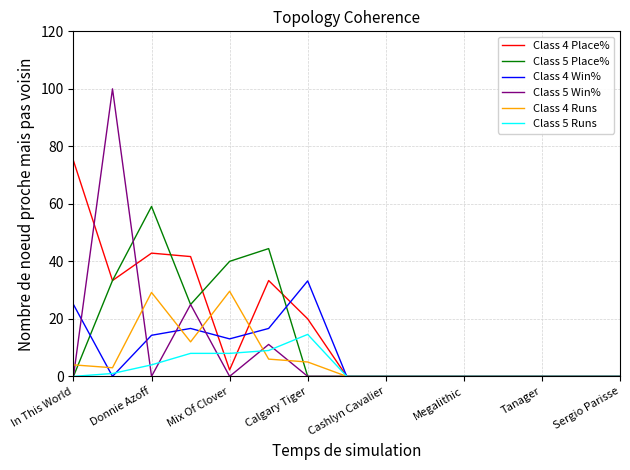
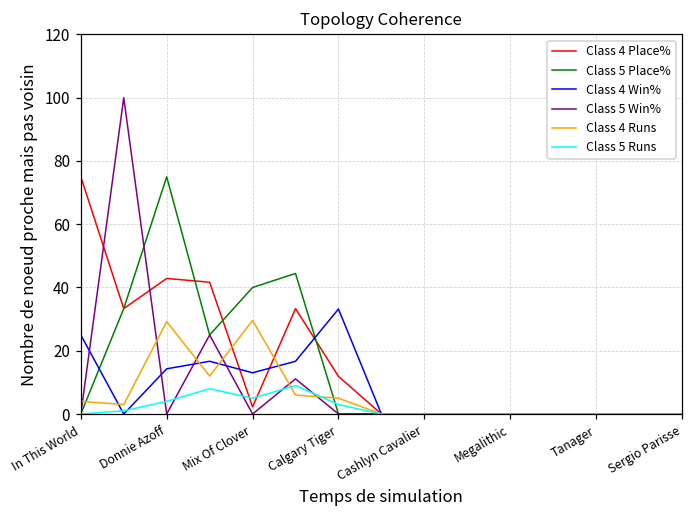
  {
    "Class 4 Place%": {
      "In This World": 75,
      "Donnie Azoff": 43,
      "Mix Of Clover": 2,
-     "Calgary Tiger": 20
+     "Calgary Tiger": 12
    },
    "Class 5 Place%": {
-     "Donnie Azoff": 59,
+     "Donnie Azoff": 75,
      "Mix Of Clover": 40
    },
    "Class 4 Win%": {
      "In This World": 25,
      "Donnie Azoff": 14,
      "Mix Of Clover": 13,
      "Calgary Tiger": 33
    },
    "Class 5 Win%": {
      "Donnie Azoff": 0,
      "Mix Of Clover": 0
    },
    "Class 4 Runs": {
      "In This World": 4,
      "Donnie Azoff": 29,
      "Mix Of Clover": 30,
      "Calgary Tiger": 5
    },
    "Class 5 Runs": {
      "Donnie Azoff": 4,
-     "Mix Of Clover": 8,
-     "Calgary Tiger": 15
+     "Mix Of Clover": 5,
+     "Calgary Tiger": 3
    }
  }
